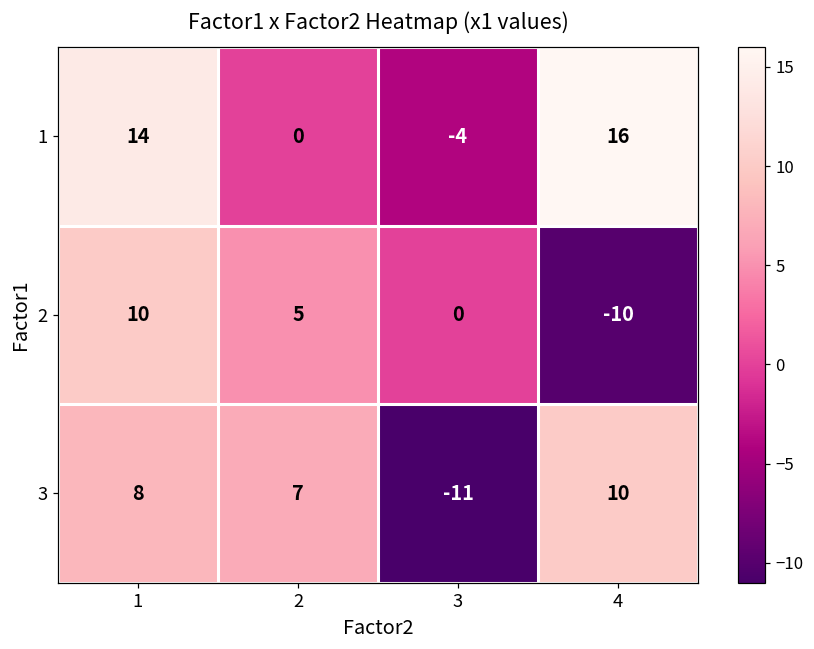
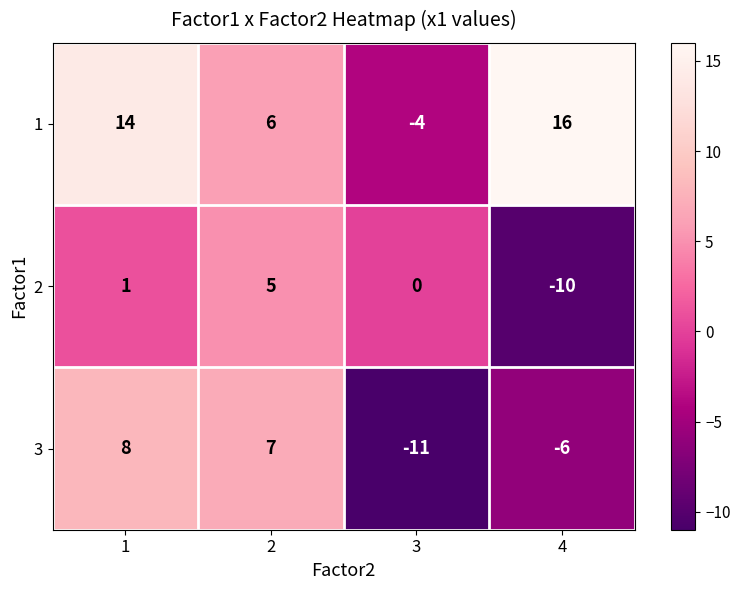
  {
    "1": {
      "1": 14,
-     "2": 0,
+     "2": 6,
      "3": -4,
      "4": 16
    },
    "2": {
-     "1": 10,
+     "1": 1,
      "2": 5,
      "3": 0,
      "4": -10
    },
    "3": {
      "1": 8,
      "2": 7,
      "3": -11,
-     "4": 10
+     "4": -6
    }
  }
